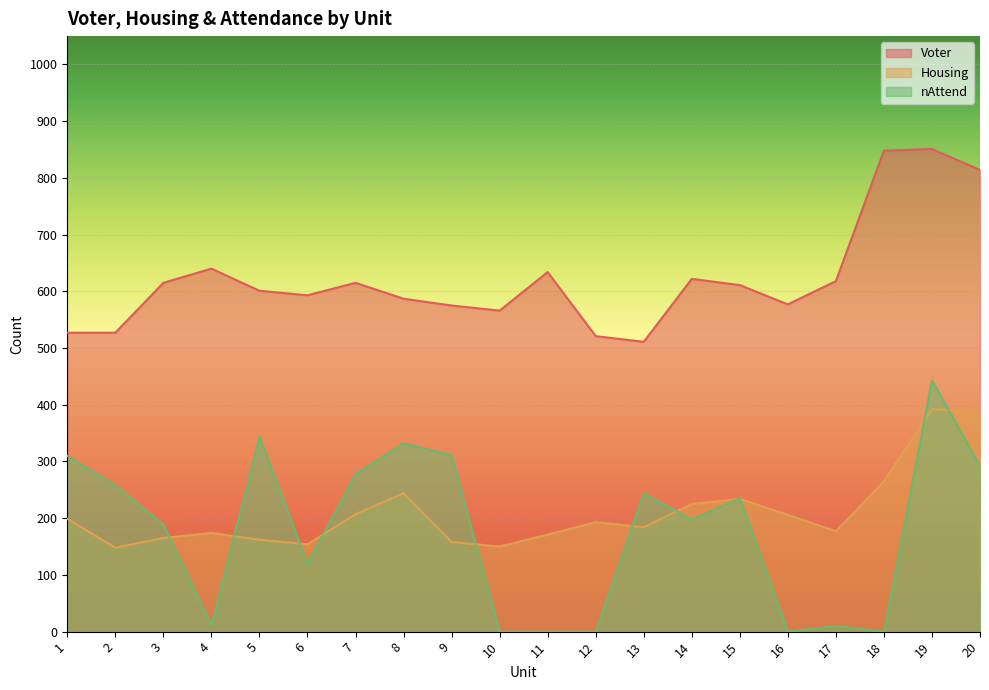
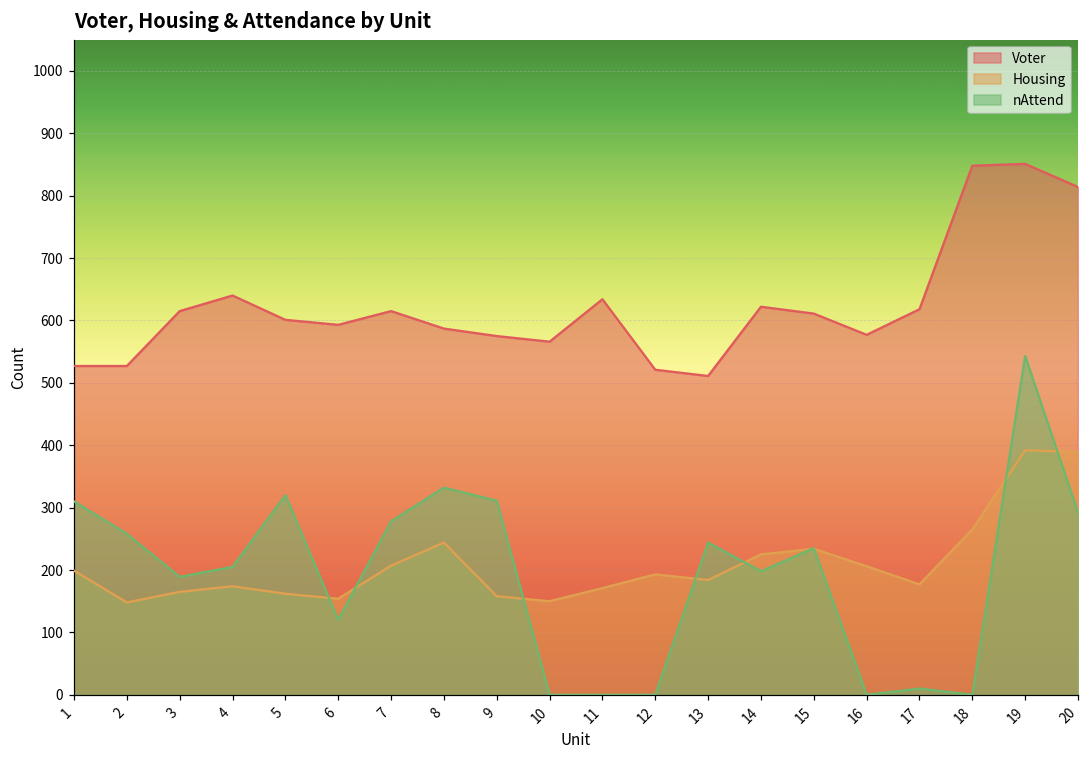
  {
    "nAttend": {
      "1": 310,
      "2": 260,
      "3": 190,
-     "4": 10,
-     "5": 340,
+     "4": 210,
+     "5": 320,
      "6": 120,
      "7": 280,
      "8": 330,
      "9": 310,
      "10": 0,
      "11": 0,
      "12": 0,
      "13": 240,
      "14": 200,
      "16": 0,
      "17": 10,
      "18": 0,
-     "19": 440,
+     "19": 540,
      "20": 290
    }
  }
